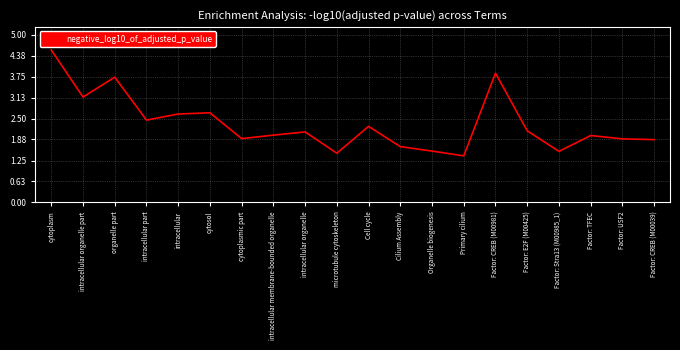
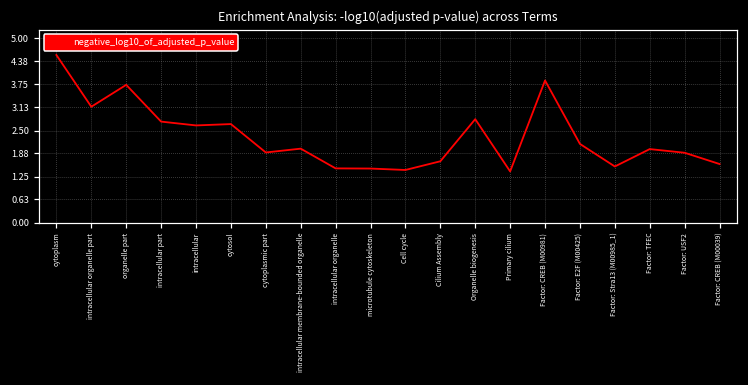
  {
    "cytoplasm": 4.5,
    "intracellular organelle part": 3.1,
    "organelle part": 3.7,
-   "intracellular part": 2.5,
+   "intracellular part": 2.7,
    "intracellular": 2.6,
    "cytosol": 2.7,
    "cytoplasmic part": 1.9,
    "intracellular membrane-bounded organelle": 2.0,
-   "intracellular organelle": 2.1,
+   "intracellular organelle": 1.5,
    "microtubule cytoskeleton": 1.5,
-   "Cell cycle": 2.3,
+   "Cell cycle": 1.4,
    "Cilium Assembly": 1.7,
-   "Organelle biogenesis": 1.5,
+   "Organelle biogenesis": 2.8,
    "Primary cilium": 1.4,
    "Factor: CREB (M00981)": 3.9,
    "Factor: E2F (M00425)": 2.1,
    "Factor: Stra13 (M00985_1)": 1.5,
    "Factor: TFEC": 2.0,
    "Factor: USF2": 1.9,
-   "Factor: CREB (M00039)": 1.9
+   "Factor: CREB (M00039)": 1.6
  }
